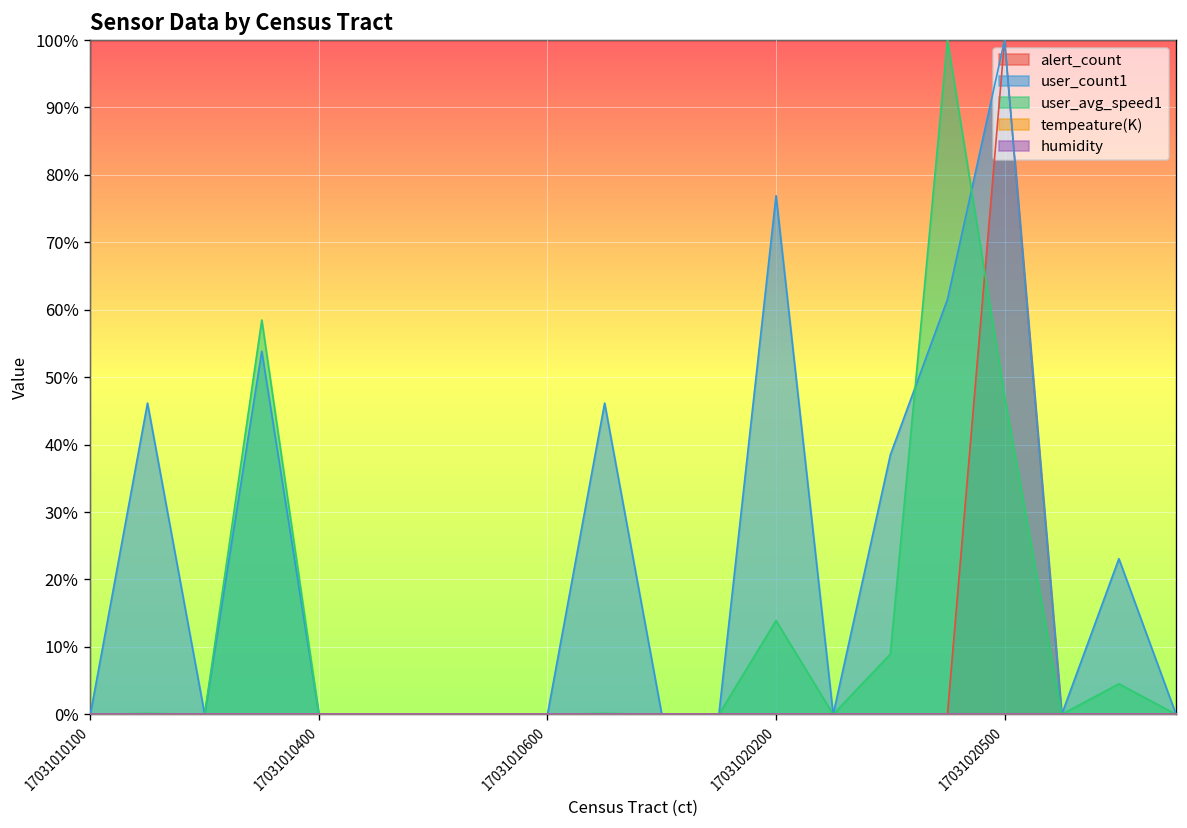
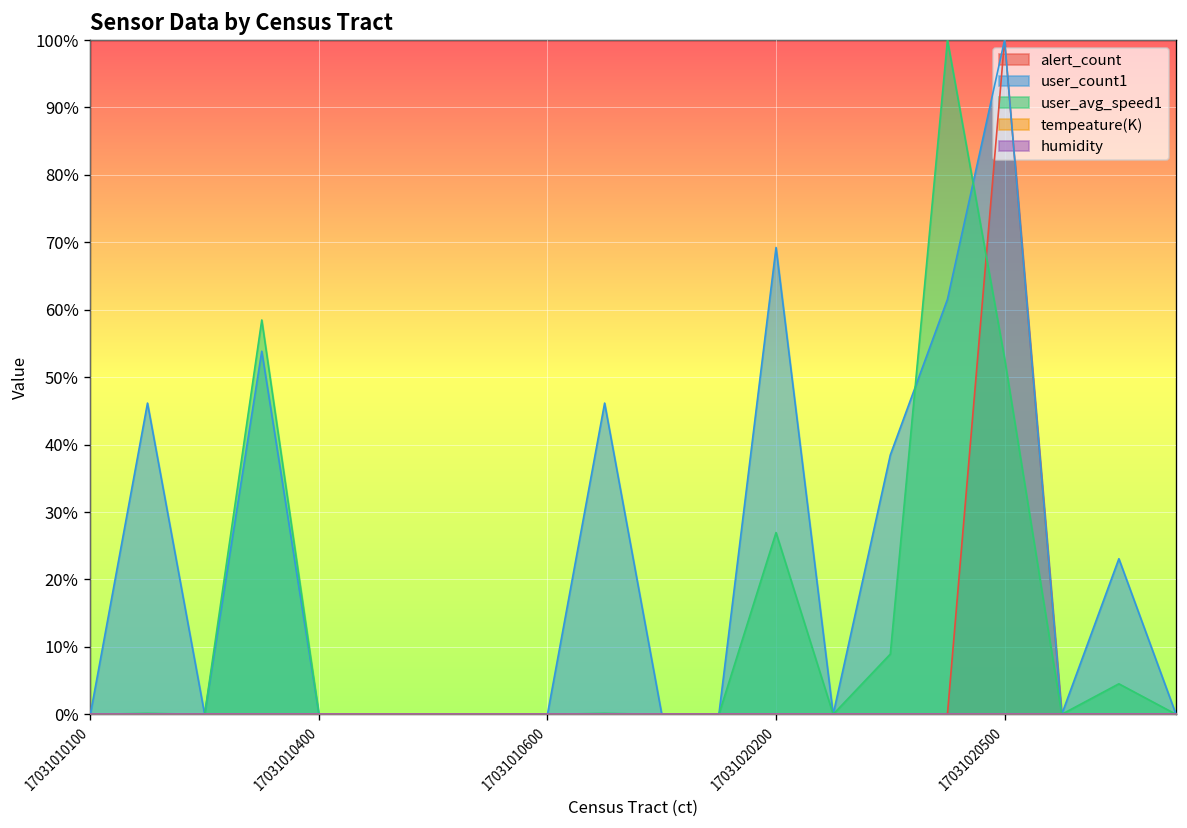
  {
    "user_count1": {
-     "17031020200": "77%"
+     "17031020200": "69%"
    },
    "user_avg_speed1": {
-     "17031020200": "14%",
-     "17031020500": "47%"
+     "17031020200": "27%",
+     "17031020500": "53%"
    },
    "humidity": {
      "17031020500": "0%"
    }
  }
